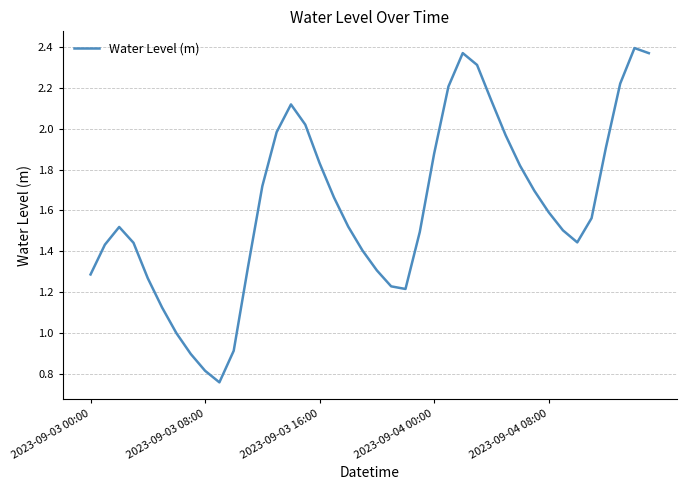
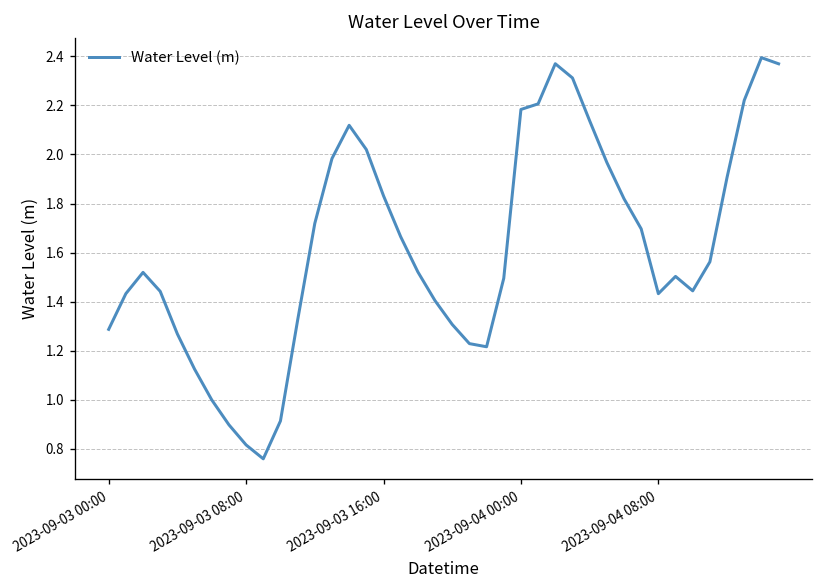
  {
    "2023-09-03 00:00": 1.29,
    "2023-09-03 08:00": 0.82,
    "2023-09-03 16:00": 1.83,
-   "2023-09-04 00:00": 1.88,
-   "2023-09-04 08:00": 1.59
+   "2023-09-04 00:00": 2.18,
+   "2023-09-04 08:00": 1.43
  }
